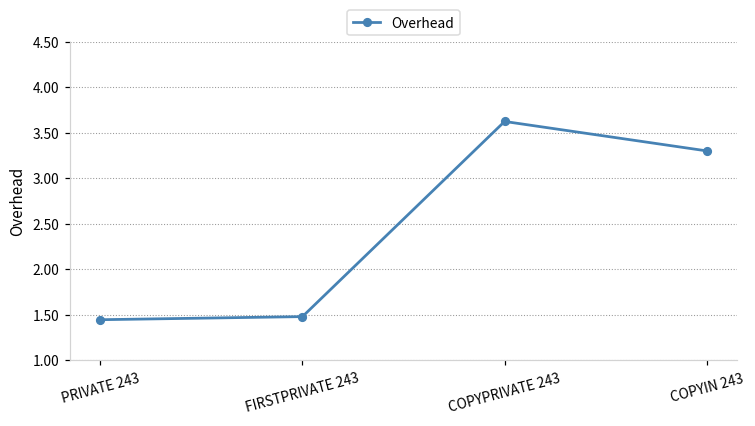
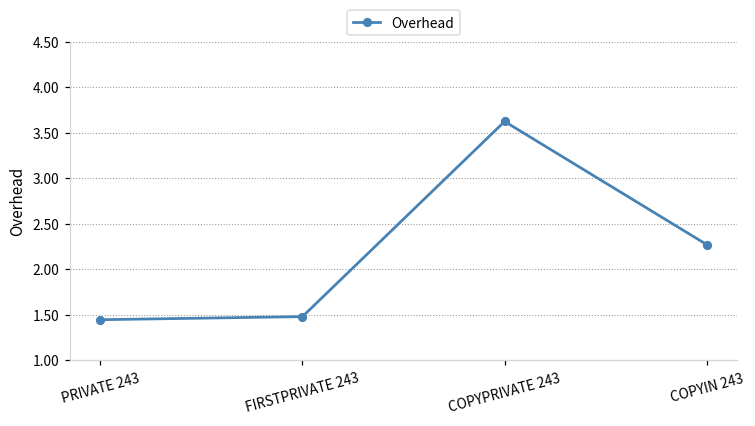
  {
    "PRIVATE 243": 1.4,
    "FIRSTPRIVATE 243": 1.5,
    "COPYPRIVATE 243": 3.6,
-   "COPYIN 243": 3.3
+   "COPYIN 243": 2.3
  }
